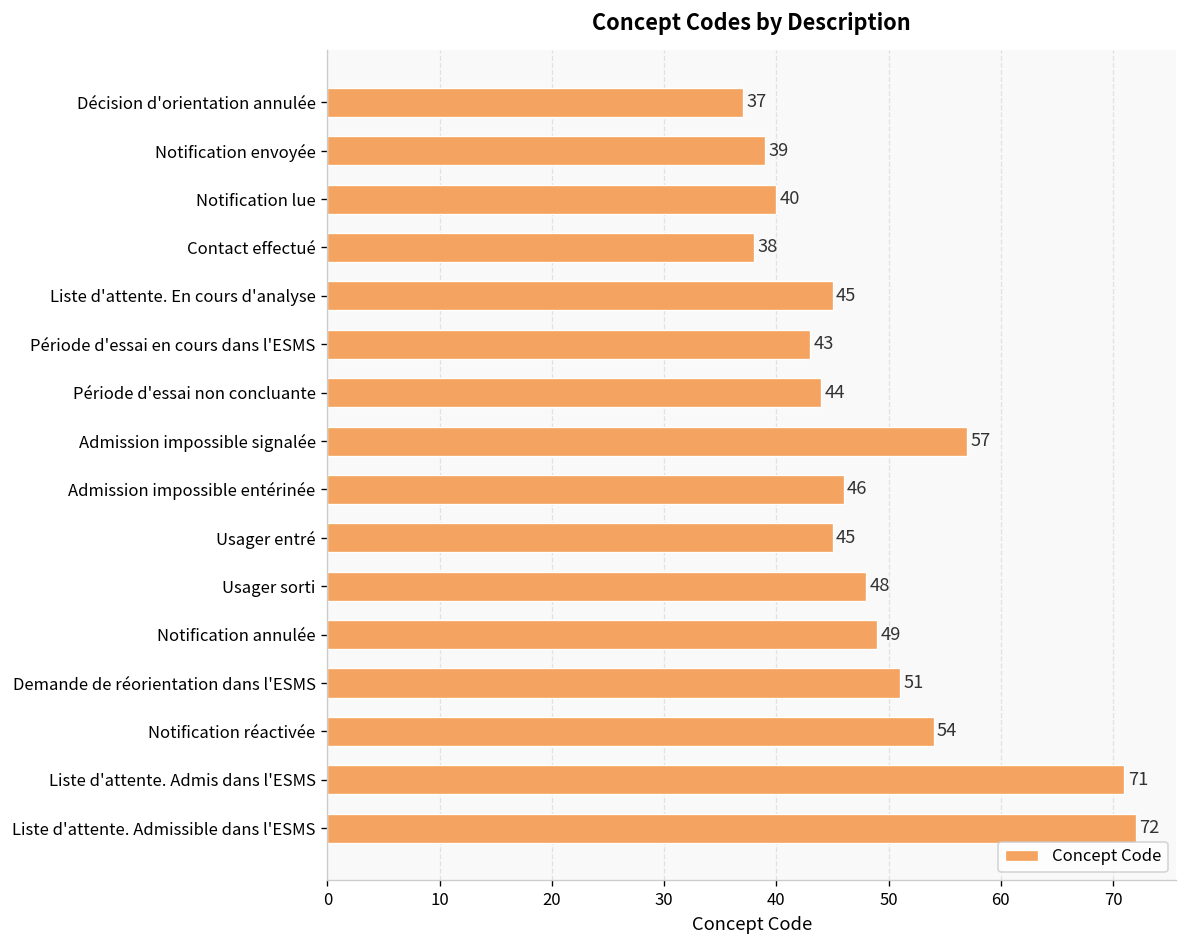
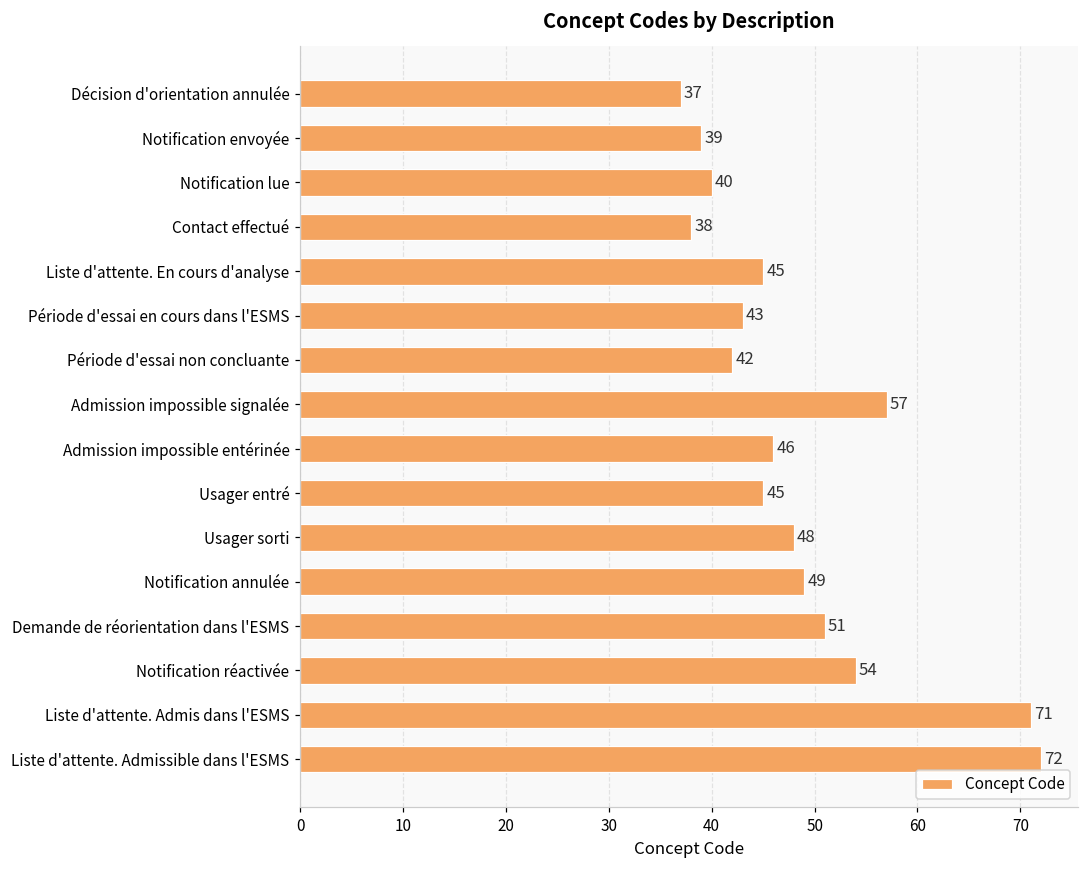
  {
    "Décision d'orientation annulée": 37,
    "Notification envoyée": 39,
    "Notification lue": 40,
    "Contact effectué": 38,
    "Liste d'attente. En cours d'analyse": 45,
    "Période d'essai en cours dans l'ESMS": 43,
-   "Période d'essai non concluante": 44,
+   "Période d'essai non concluante": 42,
    "Admission impossible signalée": 57,
    "Admission impossible entérinée": 46,
    "Usager entré": 45,
    "Usager sorti": 48,
    "Notification annulée": 49,
    "Demande de réorientation dans l'ESMS": 51,
    "Notification réactivée": 54,
    "Liste d'attente. Admis dans l'ESMS": 71,
    "Liste d'attente. Admissible dans l'ESMS": 72
  }
